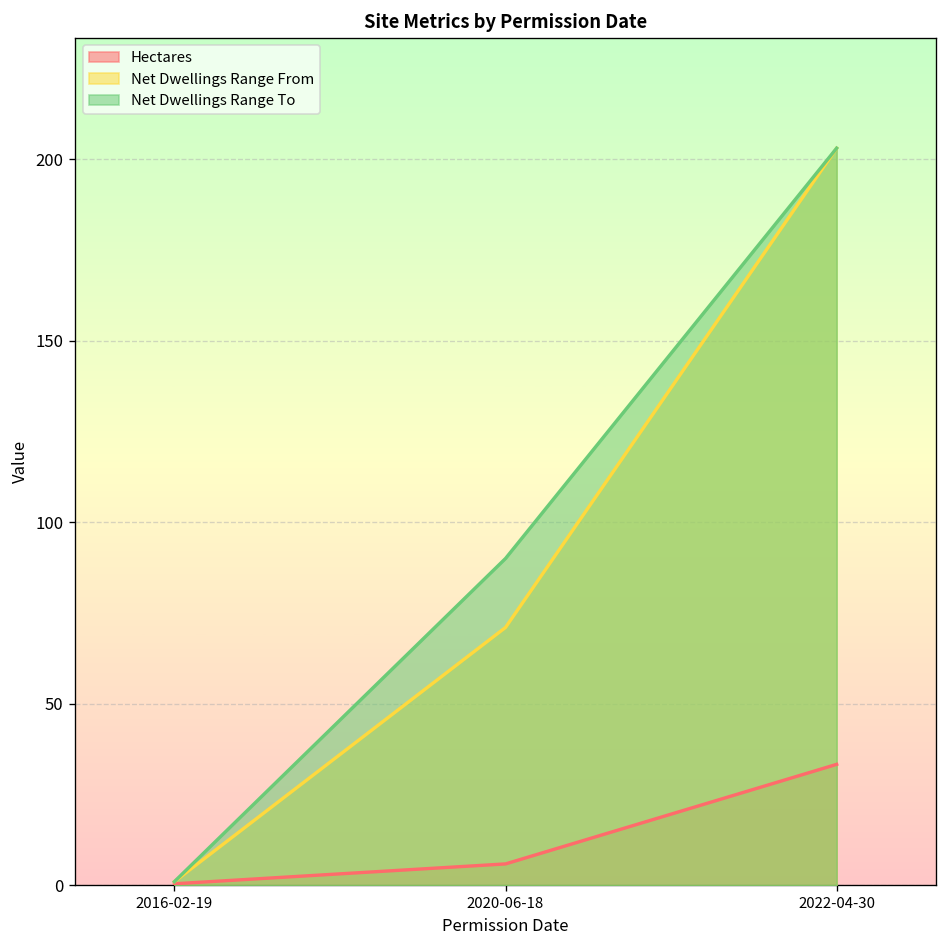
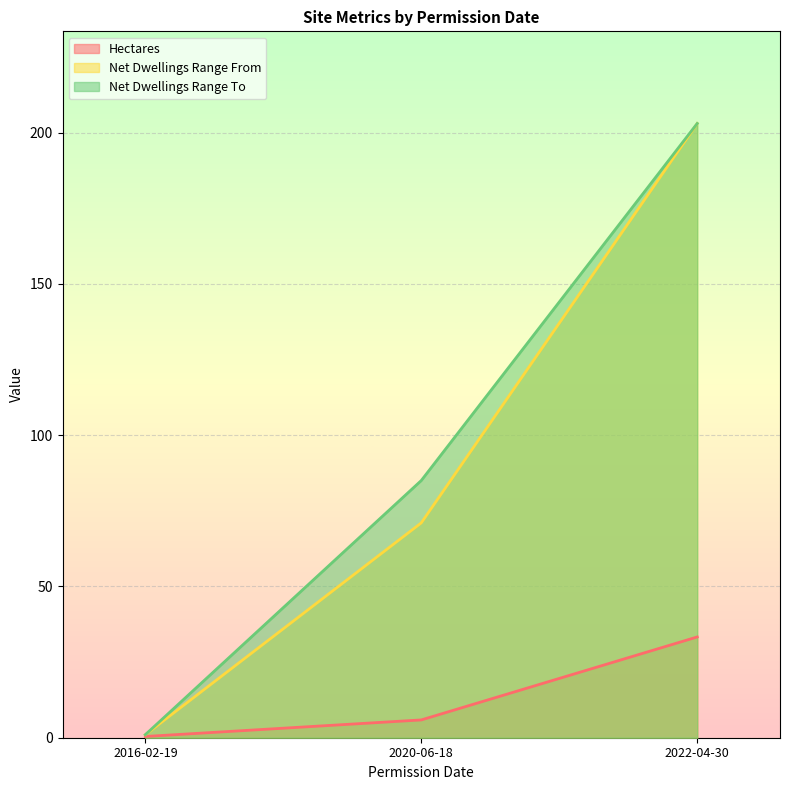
  {
    "Hectares": {
      "2020-06-18": 6,
      "2022-04-30": 33
    },
    "Net Dwellings Range From": {
      "2020-06-18": 71
    },
    "Net Dwellings Range To": {
-     "2020-06-18": 90
+     "2020-06-18": 85
    }
  }
